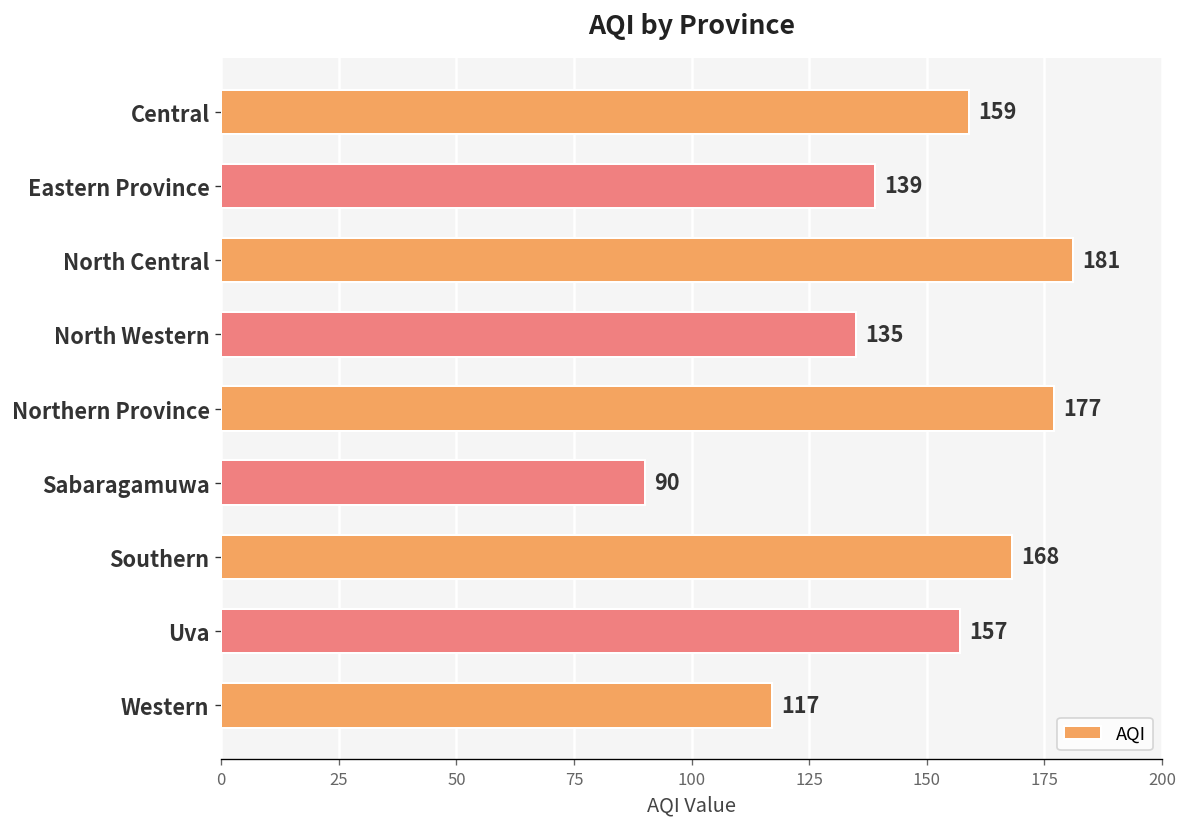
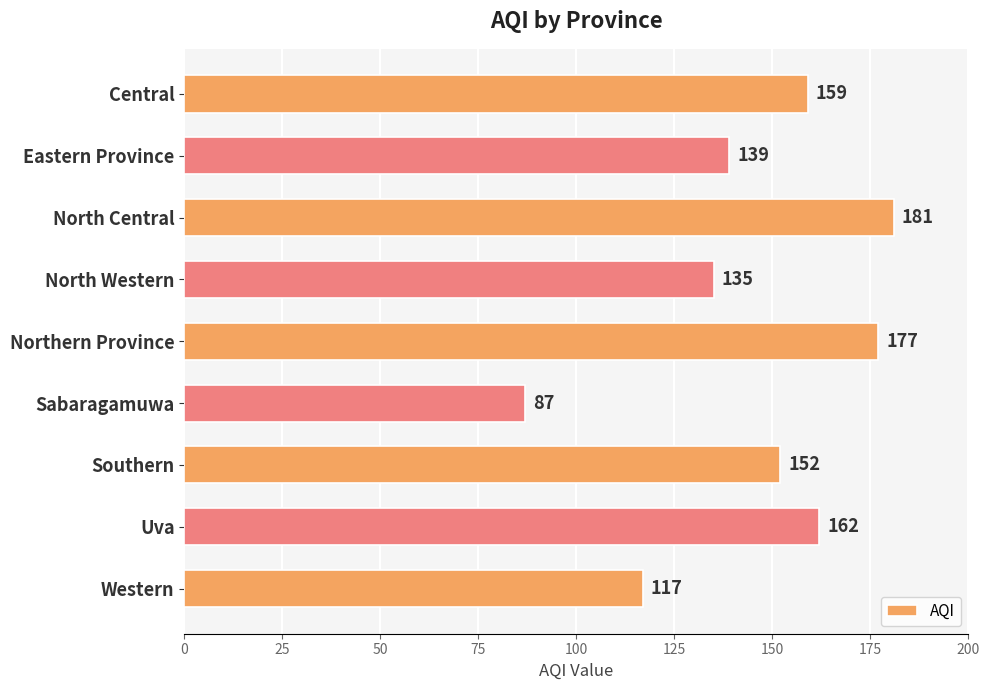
  {
    "Central": 159,
    "Eastern Province": 139,
    "North Central": 181,
    "North Western": 135,
    "Northern Province": 177,
-   "Sabaragamuwa": 90,
-   "Southern": 168,
-   "Uva": 157,
+   "Sabaragamuwa": 87,
+   "Southern": 152,
+   "Uva": 162,
    "Western": 117
  }
